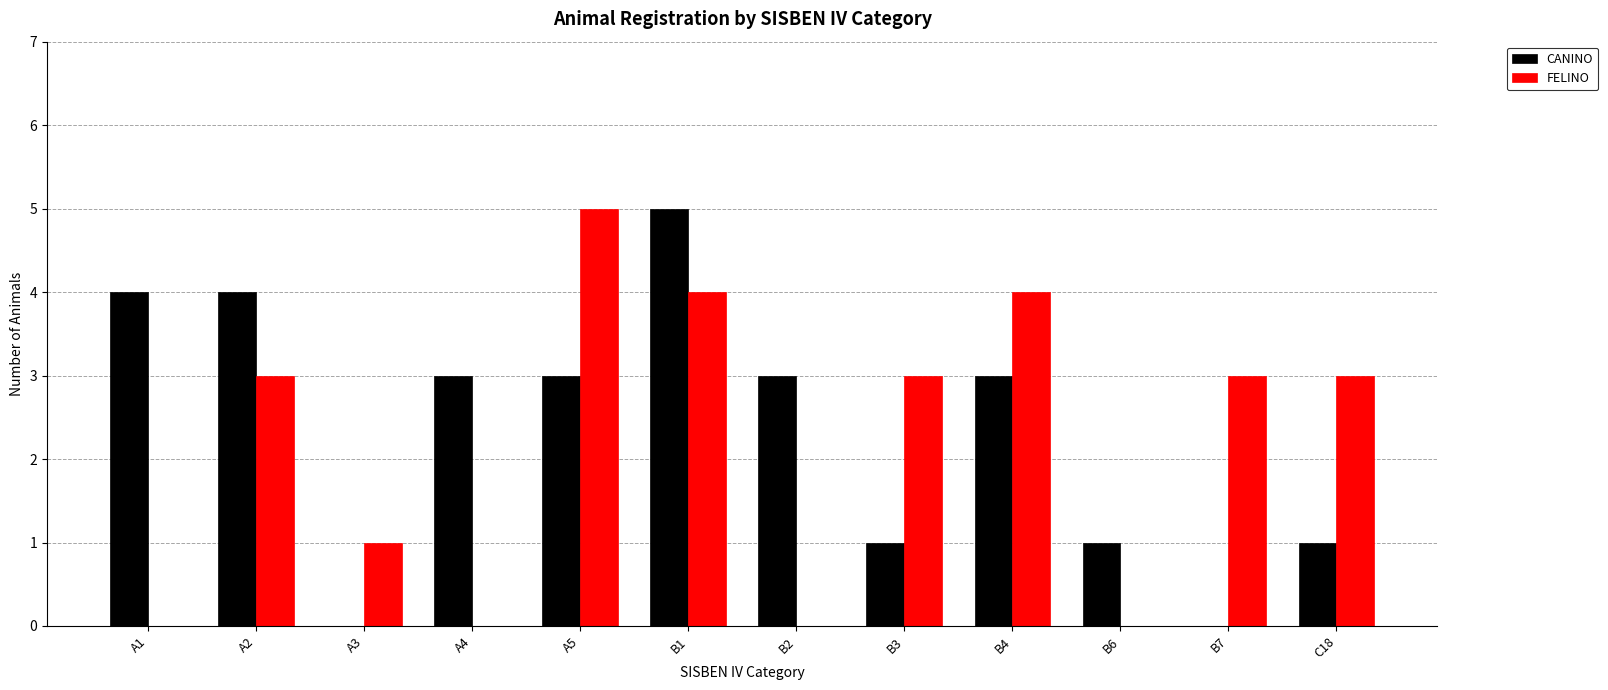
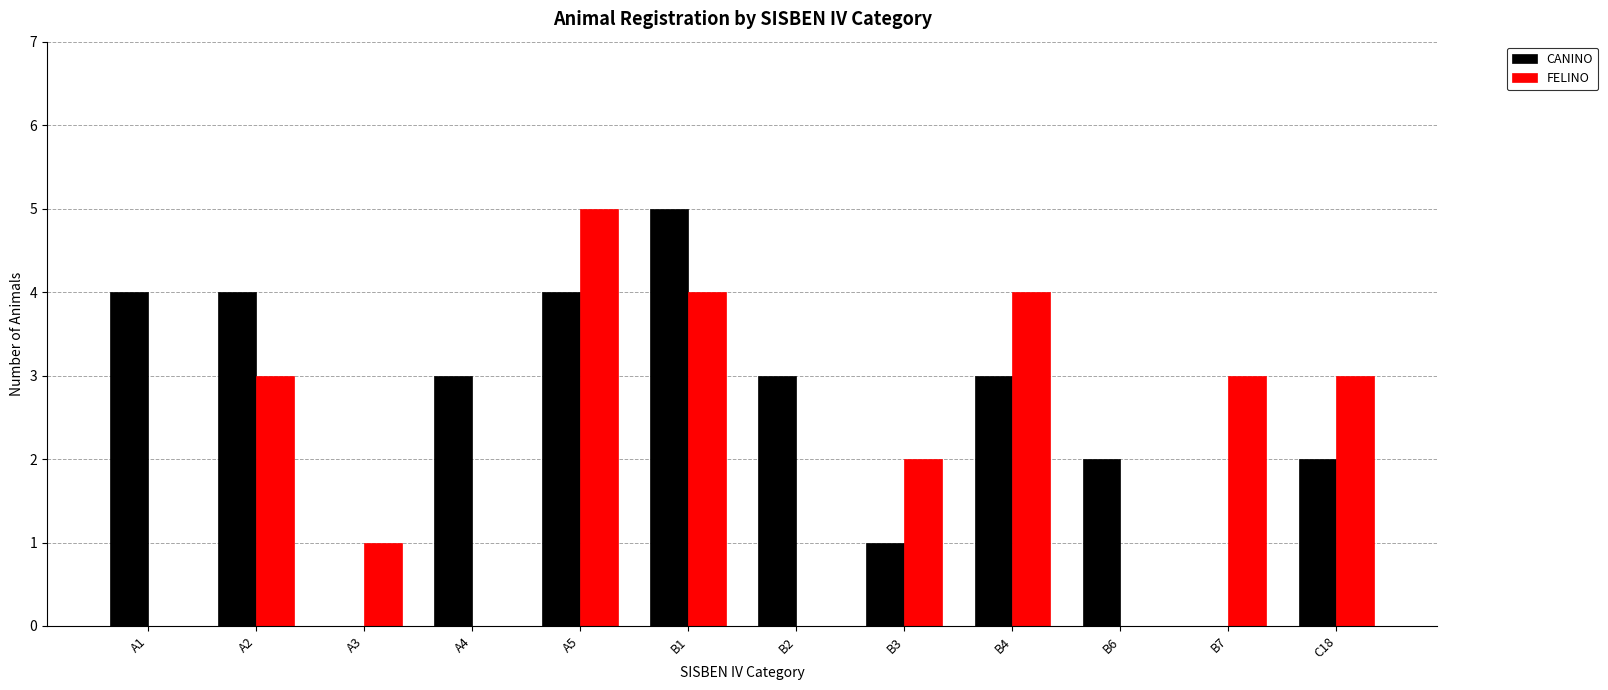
  {
    "CANINO": {
      "A1": 4,
      "A2": 4,
      "A3": 0,
      "A4": 3,
-     "A5": 3,
+     "A5": 4,
      "B1": 5,
      "B2": 3,
      "B3": 1,
      "B4": 3,
-     "B6": 1,
+     "B6": 2,
      "B7": 0,
-     "C18": 1
+     "C18": 2
    },
    "FELINO": {
      "A1": 0,
      "A2": 3,
      "A3": 1,
      "A4": 0,
      "A5": 5,
      "B1": 4,
      "B2": 0,
-     "B3": 3,
+     "B3": 2,
      "B4": 4,
      "B6": 0,
      "B7": 3,
      "C18": 3
    }
  }
